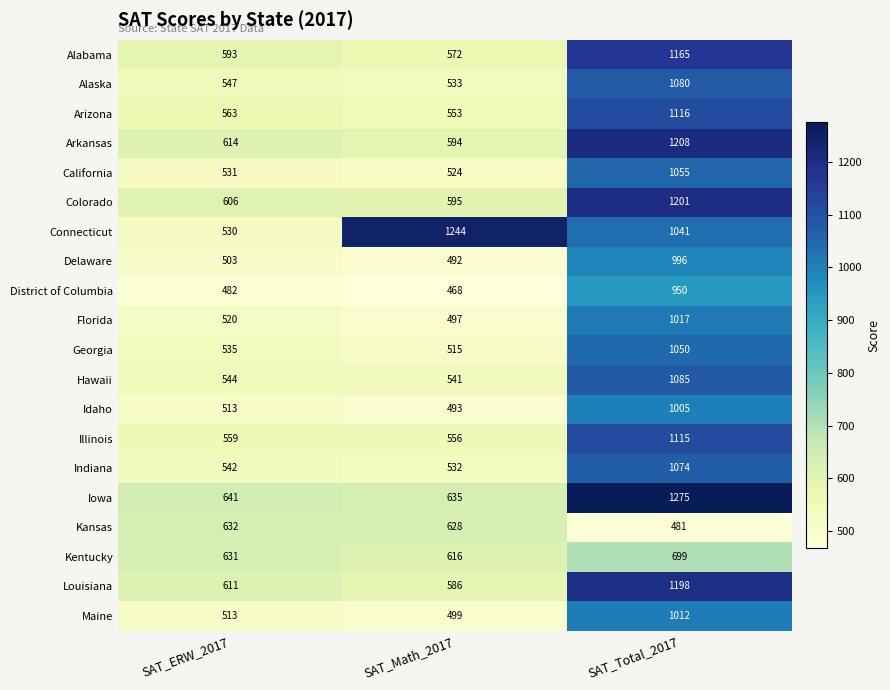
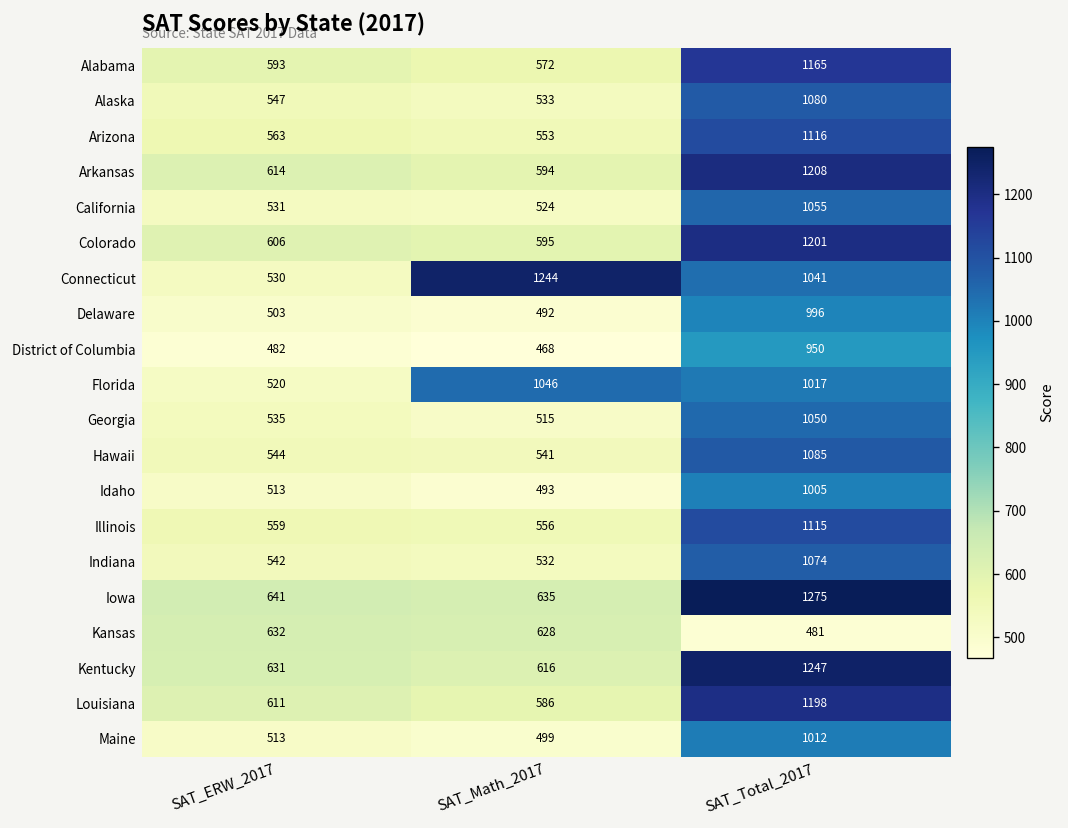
  {
    "Alabama": {
      "SAT_ERW_2017": 593,
      "SAT_Math_2017": 572,
      "SAT_Total_2017": 1165
    },
    "Alaska": {
      "SAT_ERW_2017": 547,
      "SAT_Math_2017": 533,
      "SAT_Total_2017": 1080
    },
    "Arizona": {
      "SAT_ERW_2017": 563,
      "SAT_Math_2017": 553,
      "SAT_Total_2017": 1116
    },
    "Arkansas": {
      "SAT_ERW_2017": 614,
      "SAT_Math_2017": 594,
      "SAT_Total_2017": 1208
    },
    "California": {
      "SAT_ERW_2017": 531,
      "SAT_Math_2017": 524,
      "SAT_Total_2017": 1055
    },
    "Colorado": {
      "SAT_ERW_2017": 606,
      "SAT_Math_2017": 595,
      "SAT_Total_2017": 1201
    },
    "Connecticut": {
      "SAT_ERW_2017": 530,
      "SAT_Math_2017": 1244,
      "SAT_Total_2017": 1041
    },
    "Delaware": {
      "SAT_ERW_2017": 503,
      "SAT_Math_2017": 492,
      "SAT_Total_2017": 996
    },
    "District of Columbia": {
      "SAT_ERW_2017": 482,
      "SAT_Math_2017": 468,
      "SAT_Total_2017": 950
    },
    "Florida": {
      "SAT_ERW_2017": 520,
-     "SAT_Math_2017": 497,
+     "SAT_Math_2017": 1046,
      "SAT_Total_2017": 1017
    },
    "Georgia": {
      "SAT_ERW_2017": 535,
      "SAT_Math_2017": 515,
      "SAT_Total_2017": 1050
    },
    "Hawaii": {
      "SAT_ERW_2017": 544,
      "SAT_Math_2017": 541,
      "SAT_Total_2017": 1085
    },
    "Idaho": {
      "SAT_ERW_2017": 513,
      "SAT_Math_2017": 493,
      "SAT_Total_2017": 1005
    },
    "Illinois": {
      "SAT_ERW_2017": 559,
      "SAT_Math_2017": 556,
      "SAT_Total_2017": 1115
    },
    "Indiana": {
      "SAT_ERW_2017": 542,
      "SAT_Math_2017": 532,
      "SAT_Total_2017": 1074
    },
    "Iowa": {
      "SAT_ERW_2017": 641,
      "SAT_Math_2017": 635,
      "SAT_Total_2017": 1275
    },
    "Kansas": {
      "SAT_ERW_2017": 632,
      "SAT_Math_2017": 628,
      "SAT_Total_2017": 481
    },
    "Kentucky": {
      "SAT_ERW_2017": 631,
      "SAT_Math_2017": 616,
-     "SAT_Total_2017": 699
+     "SAT_Total_2017": 1247
    },
    "Louisiana": {
      "SAT_ERW_2017": 611,
      "SAT_Math_2017": 586,
      "SAT_Total_2017": 1198
    },
    "Maine": {
      "SAT_ERW_2017": 513,
      "SAT_Math_2017": 499,
      "SAT_Total_2017": 1012
    }
  }
